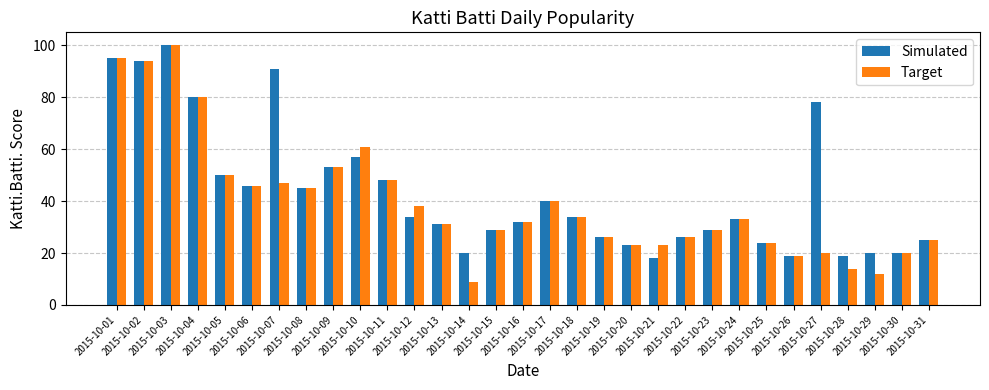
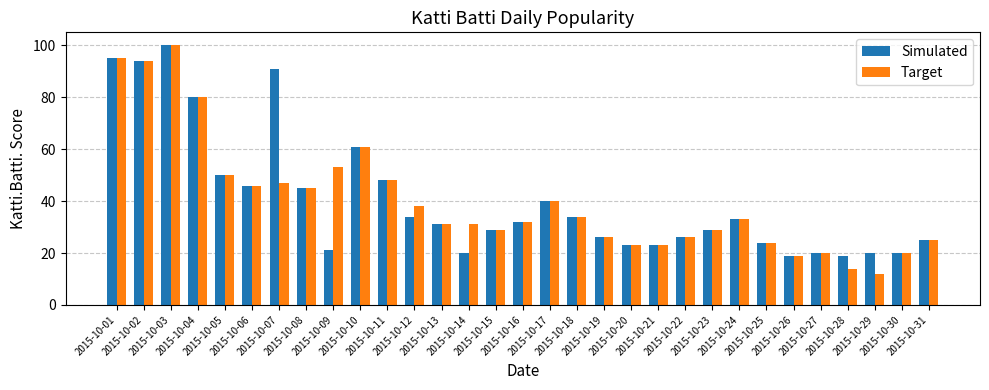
  {
    "Simulated": {
      "2015-10-01": 95,
      "2015-10-02": 94,
      "2015-10-03": 100,
      "2015-10-04": 80,
      "2015-10-05": 50,
      "2015-10-06": 46,
      "2015-10-07": 91,
      "2015-10-08": 45,
-     "2015-10-09": 53,
-     "2015-10-10": 57,
+     "2015-10-09": 21,
+     "2015-10-10": 61,
      "2015-10-11": 48,
      "2015-10-12": 34,
      "2015-10-13": 31,
      "2015-10-14": 20,
      "2015-10-15": 29,
      "2015-10-16": 32,
      "2015-10-17": 40,
      "2015-10-18": 34,
      "2015-10-19": 26,
      "2015-10-20": 23,
-     "2015-10-21": 18,
+     "2015-10-21": 23,
      "2015-10-22": 26,
      "2015-10-23": 29,
      "2015-10-24": 33,
      "2015-10-25": 24,
      "2015-10-26": 19,
-     "2015-10-27": 78,
+     "2015-10-27": 20,
      "2015-10-28": 19,
      "2015-10-29": 20,
      "2015-10-30": 20,
      "2015-10-31": 25
    },
    "Target": {
      "2015-10-01": 95,
      "2015-10-02": 94,
      "2015-10-03": 100,
      "2015-10-04": 80,
      "2015-10-05": 50,
      "2015-10-06": 46,
      "2015-10-07": 47,
      "2015-10-08": 45,
      "2015-10-09": 53,
      "2015-10-10": 61,
      "2015-10-11": 48,
      "2015-10-12": 38,
      "2015-10-13": 31,
-     "2015-10-14": 9,
+     "2015-10-14": 31,
      "2015-10-15": 29,
      "2015-10-16": 32,
      "2015-10-17": 40,
      "2015-10-18": 34,
      "2015-10-19": 26,
      "2015-10-20": 23,
      "2015-10-21": 23,
      "2015-10-22": 26,
      "2015-10-23": 29,
      "2015-10-24": 33,
      "2015-10-25": 24,
      "2015-10-26": 19,
      "2015-10-27": 20,
      "2015-10-28": 14,
      "2015-10-29": 12,
      "2015-10-30": 20,
      "2015-10-31": 25
    }
  }
